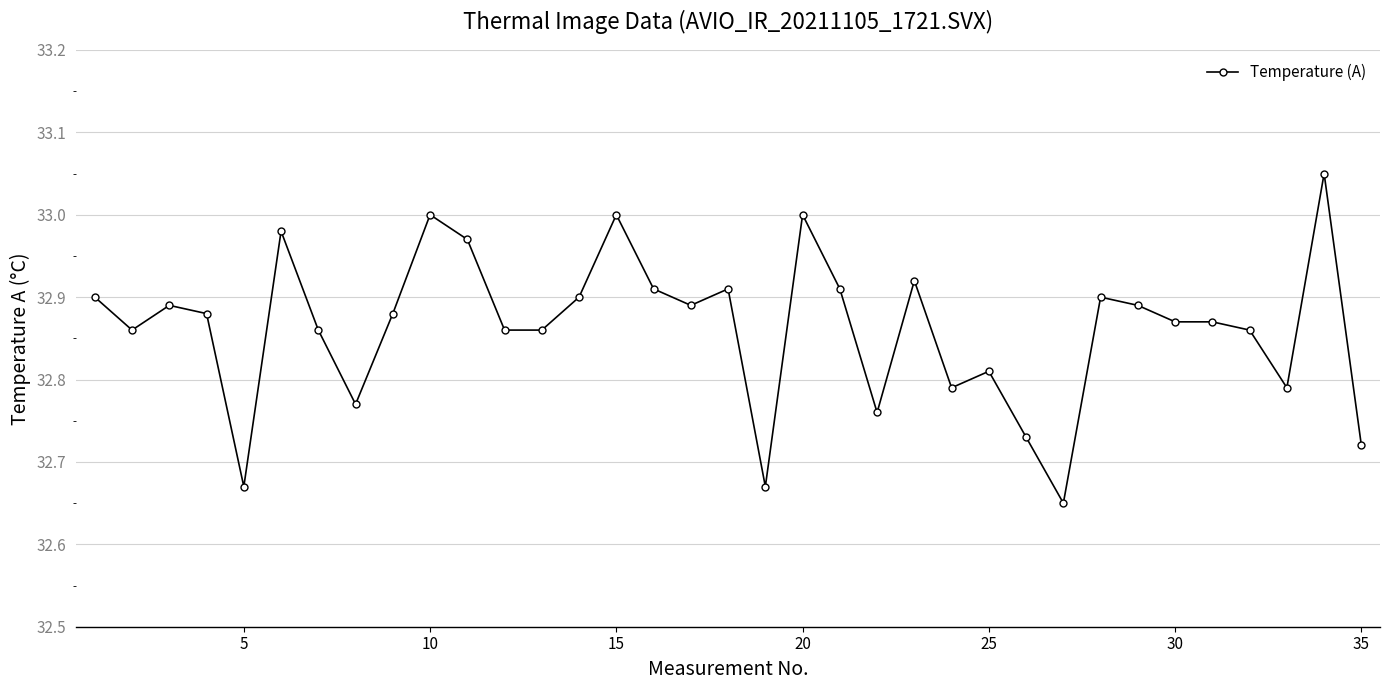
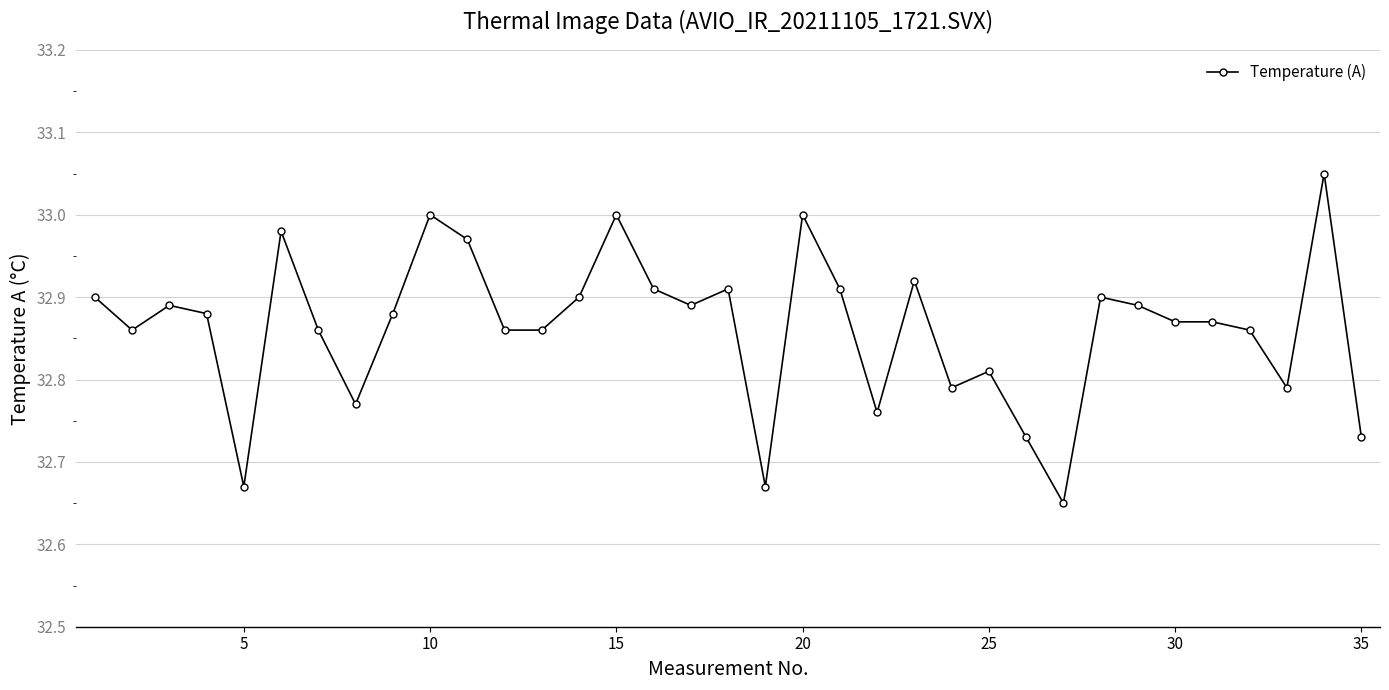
  {
    "5": 32.67,
    "10": 33.00,
    "15": 33.00,
    "20": 33.00,
    "25": 32.81,
    "30": 32.87,
-   "35": 32.72
+   "35": 32.73
  }
